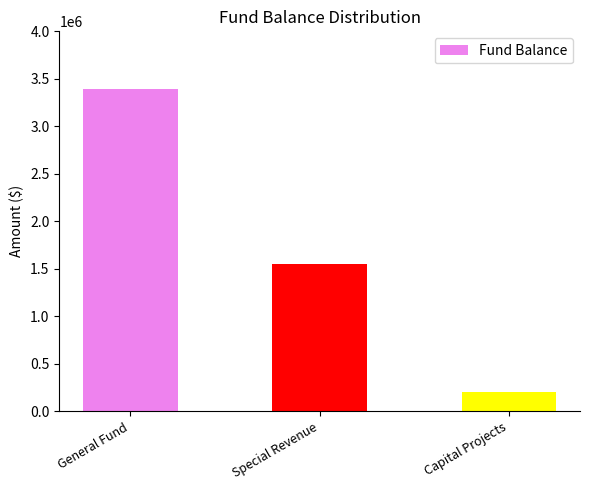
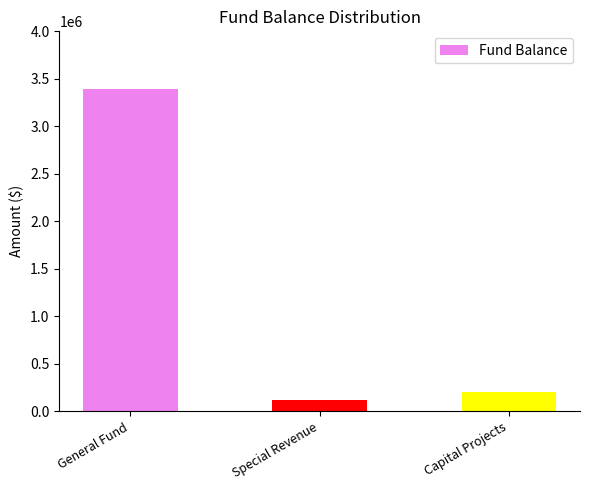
  {
    "General Fund": 3400000,
-   "Special Revenue": 1600000,
+   "Special Revenue": 100000,
    "Capital Projects": 200000
  }
